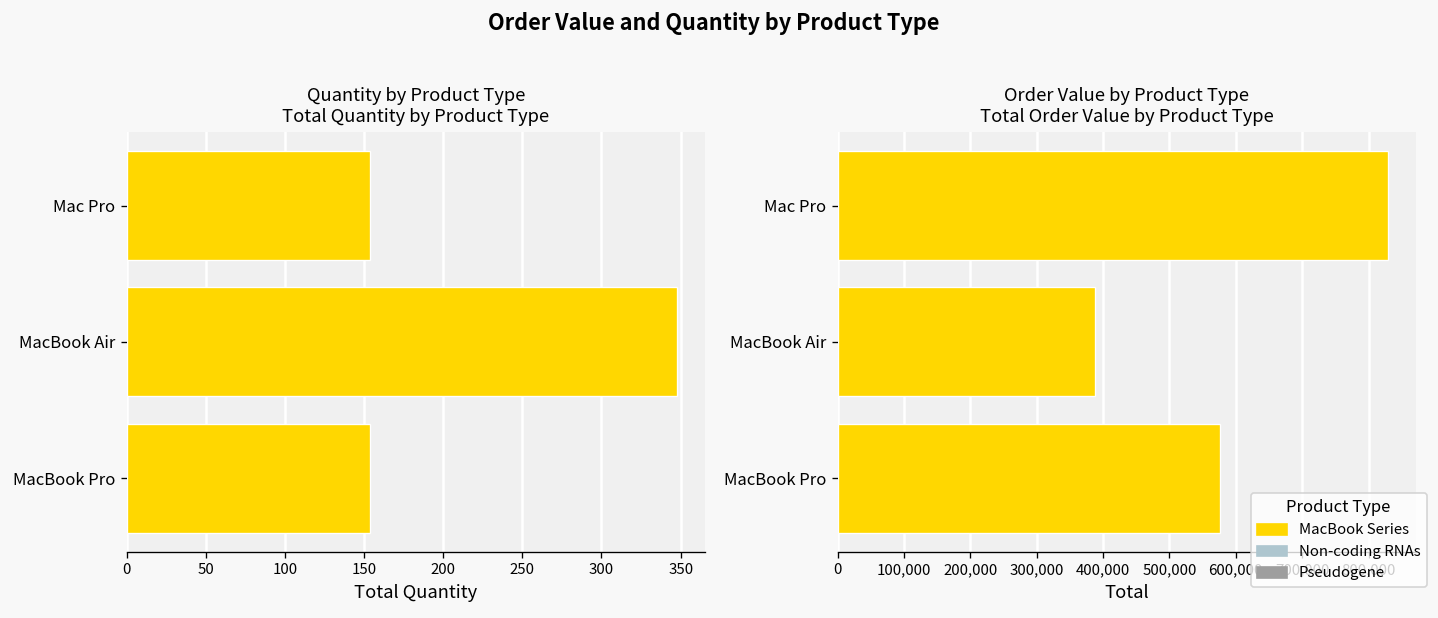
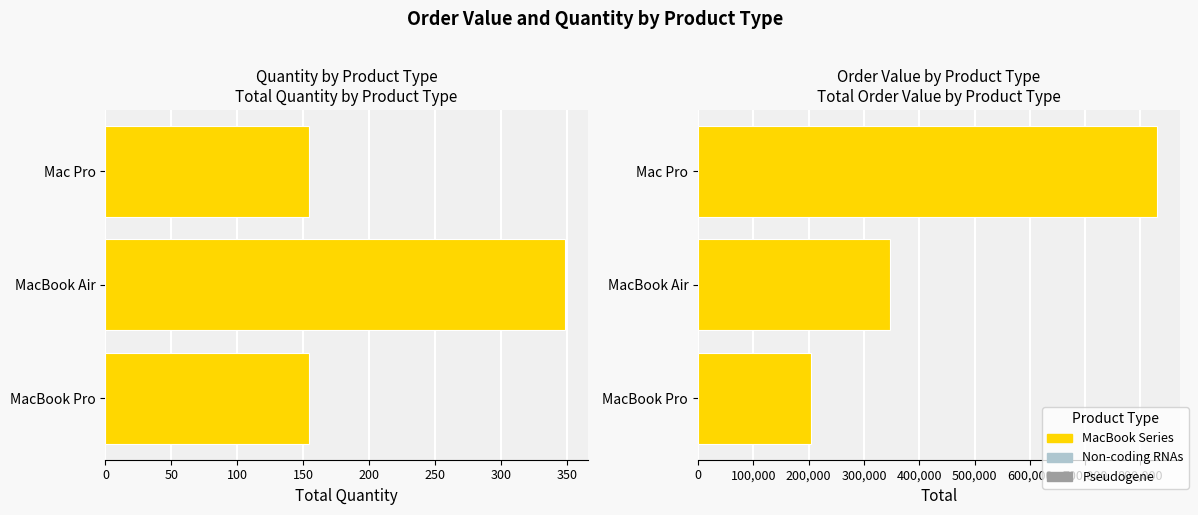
  {
    "Quantity by Product Type Total Quantity by Product Type": {
      "Mac Pro": "154",
      "MacBook Air": "348",
      "MacBook Pro": "154"
    },
    "Order Value by Product Type Total Order Value by Product Type": {
      "Mac Pro": "830,000",
-     "MacBook Air": "390,000",
-     "MacBook Pro": "580,000"
+     "MacBook Air": "350,000",
+     "MacBook Pro": "200,000"
    }
  }
